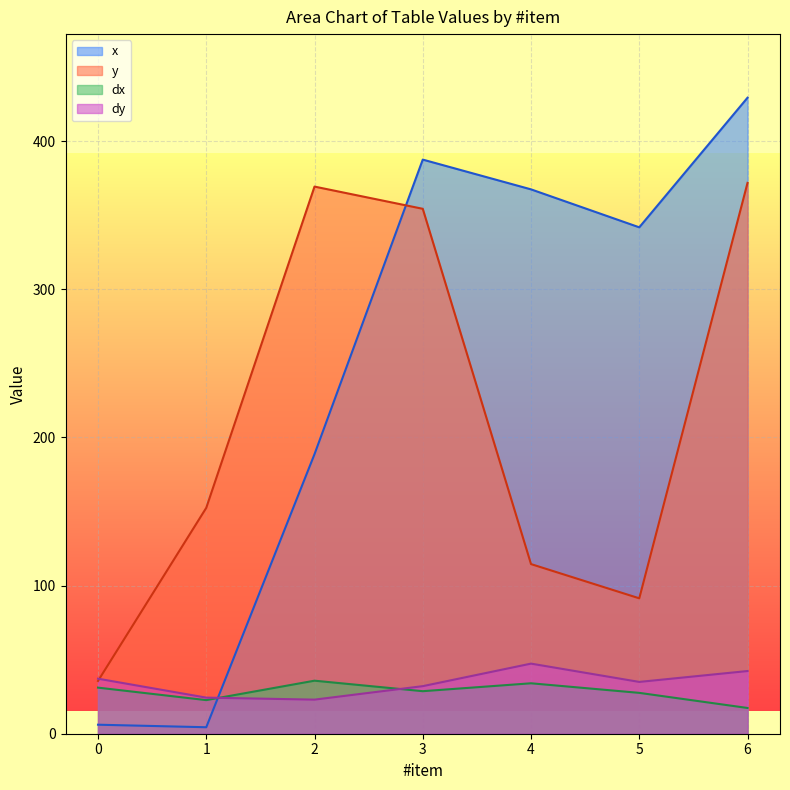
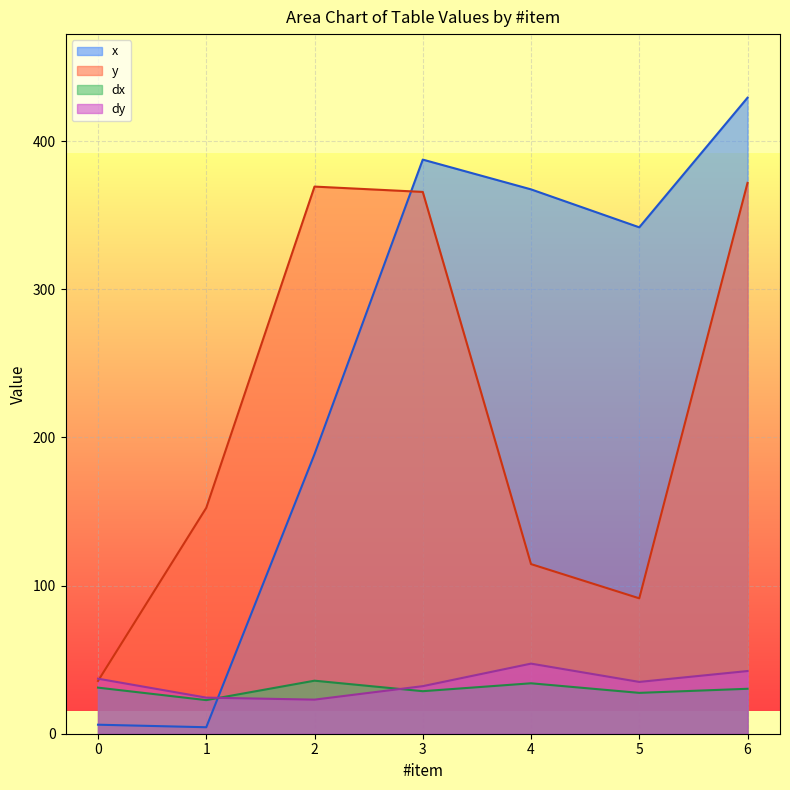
  {
    "x": {
      "0": 6,
      "1": 4,
      "2": 189,
      "3": 388,
      "4": 368,
      "5": 342,
      "6": 429
    },
    "y": {
      "1": 153,
      "2": 369,
-     "3": 354,
+     "3": 366,
      "4": 115,
      "5": 91,
      "6": 372
    },
    "dx": {
      "0": 31,
      "2": 36,
      "3": 29,
      "4": 34,
      "5": 28,
-     "6": 17
+     "6": 30
    },
    "dy": {
      "2": 23,
      "3": 32,
      "4": 47,
      "5": 35,
      "6": 42
    }
  }
